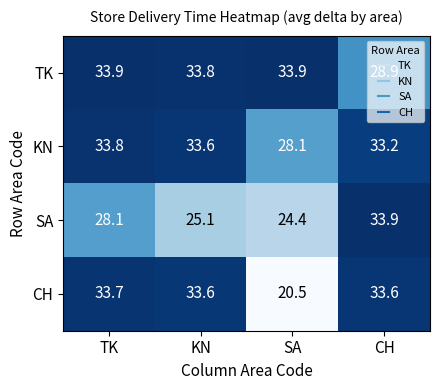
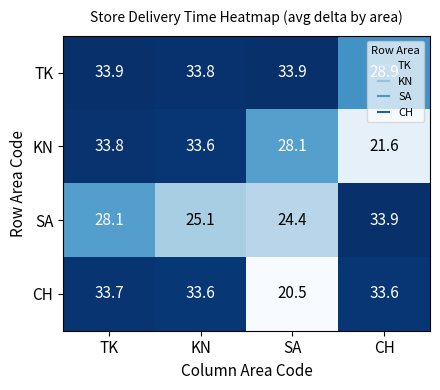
  {
    "TK": {
      "TK": 33.9,
      "KN": 33.8,
      "SA": 33.9
    },
    "KN": {
      "TK": 33.8,
      "KN": 33.6,
      "SA": 28.1,
-     "CH": 33.2
+     "CH": 21.6
    },
    "SA": {
      "TK": 28.1,
      "KN": 25.1,
      "SA": 24.4,
      "CH": 33.9
    },
    "CH": {
      "TK": 33.7,
      "KN": 33.6,
      "SA": 20.5,
      "CH": 33.6
    }
  }
